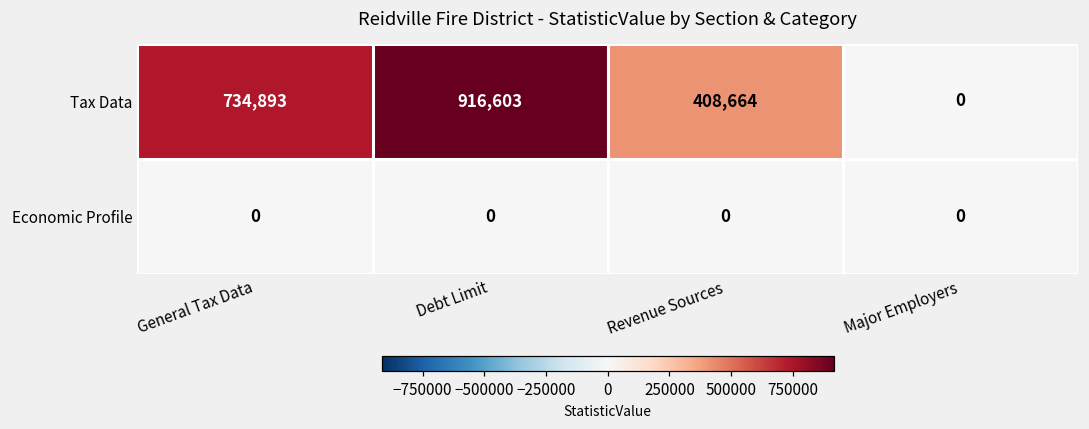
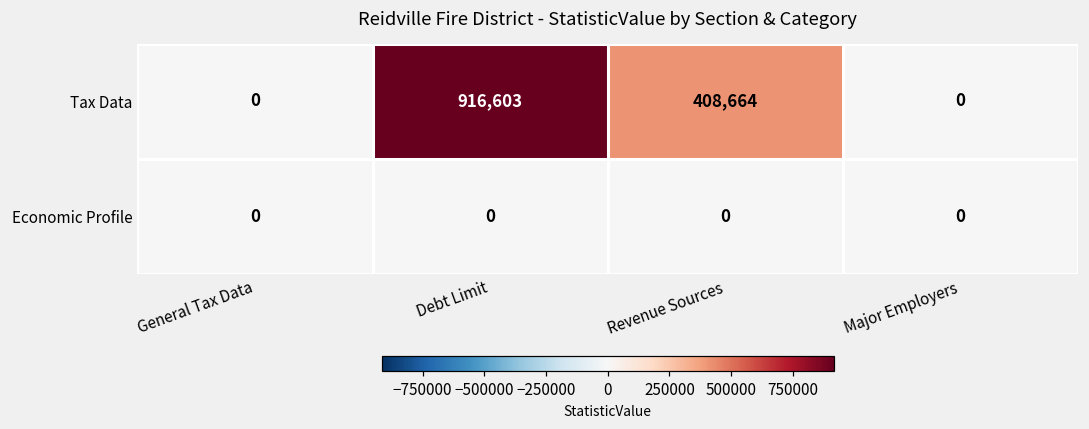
  {
    "Tax Data": {
-     "General Tax Data": "734,893",
+     "General Tax Data": "0",
      "Debt Limit": "916,603",
      "Revenue Sources": "408,664",
      "Major Employers": "0"
    },
    "Economic Profile": {
      "General Tax Data": "0",
      "Debt Limit": "0",
      "Revenue Sources": "0",
      "Major Employers": "0"
    }
  }
